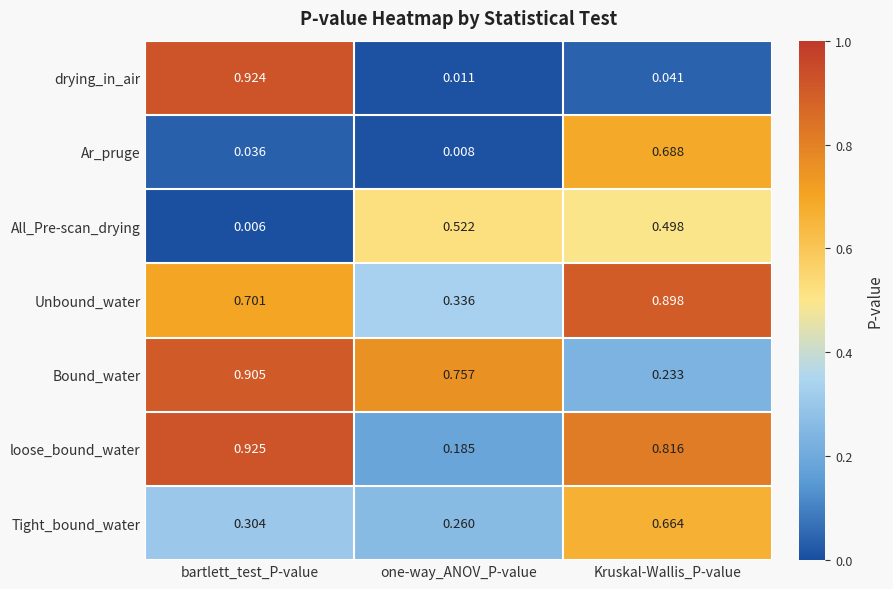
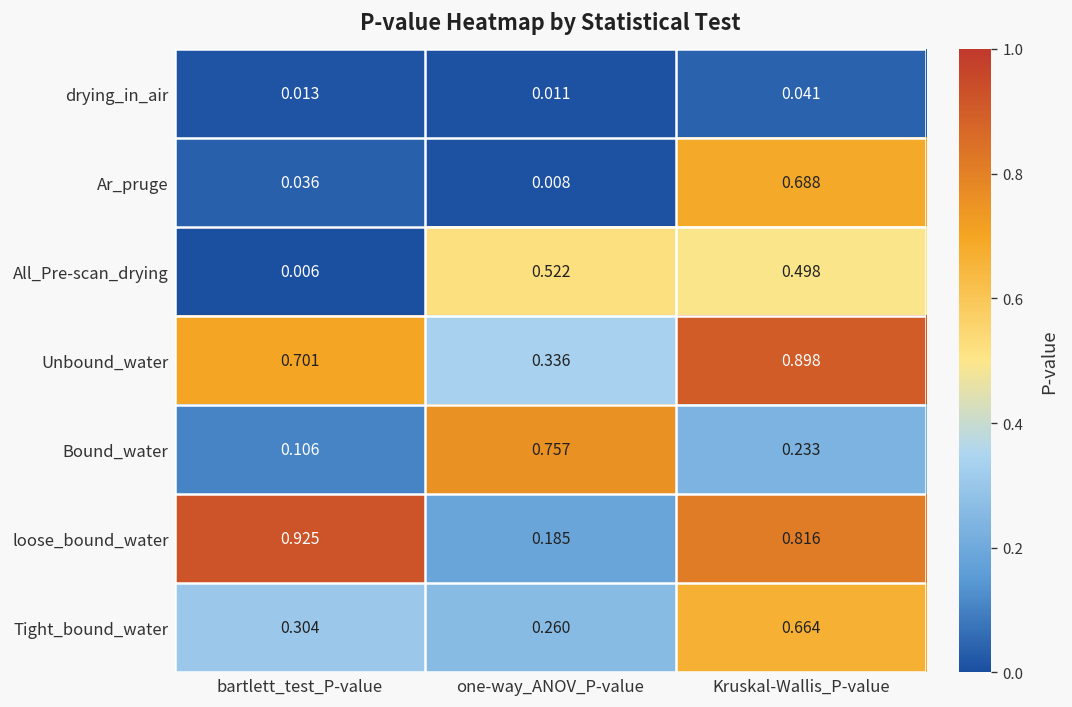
  {
    "drying_in_air": {
-     "bartlett_test_P-value": 0.924,
+     "bartlett_test_P-value": 0.013,
      "one-way_ANOV_P-value": 0.011,
      "Kruskal-Wallis_P-value": 0.041
    },
    "Ar_pruge": {
      "bartlett_test_P-value": 0.036,
      "one-way_ANOV_P-value": 0.008,
      "Kruskal-Wallis_P-value": 0.688
    },
    "All_Pre-scan_drying": {
      "bartlett_test_P-value": 0.006,
      "one-way_ANOV_P-value": 0.522,
      "Kruskal-Wallis_P-value": 0.498
    },
    "Unbound_water": {
      "bartlett_test_P-value": 0.701,
      "one-way_ANOV_P-value": 0.336,
      "Kruskal-Wallis_P-value": 0.898
    },
    "Bound_water": {
-     "bartlett_test_P-value": 0.905,
+     "bartlett_test_P-value": 0.106,
      "one-way_ANOV_P-value": 0.757,
      "Kruskal-Wallis_P-value": 0.233
    },
    "loose_bound_water": {
      "bartlett_test_P-value": 0.925,
      "one-way_ANOV_P-value": 0.185,
      "Kruskal-Wallis_P-value": 0.816
    },
    "Tight_bound_water": {
      "bartlett_test_P-value": 0.304,
      "one-way_ANOV_P-value": 0.260,
      "Kruskal-Wallis_P-value": 0.664
    }
  }
